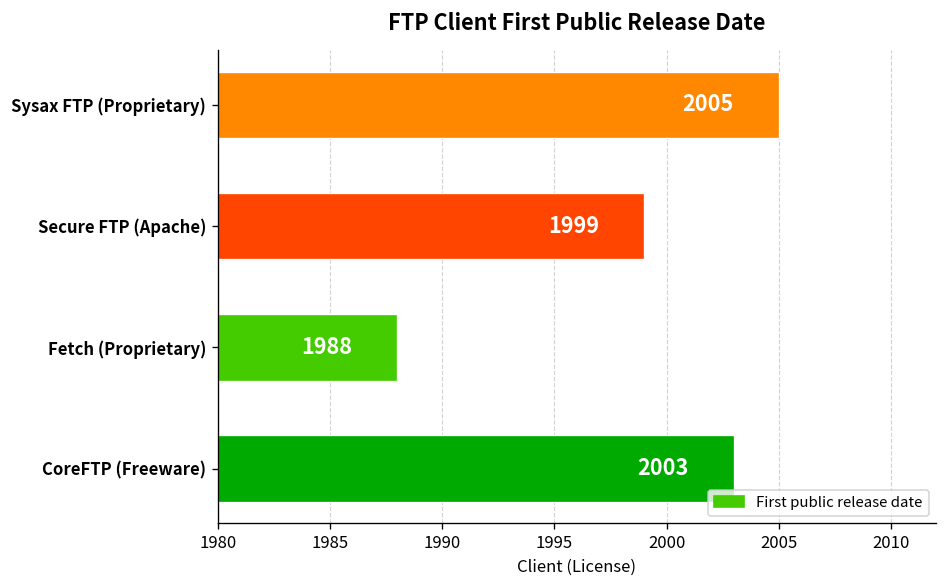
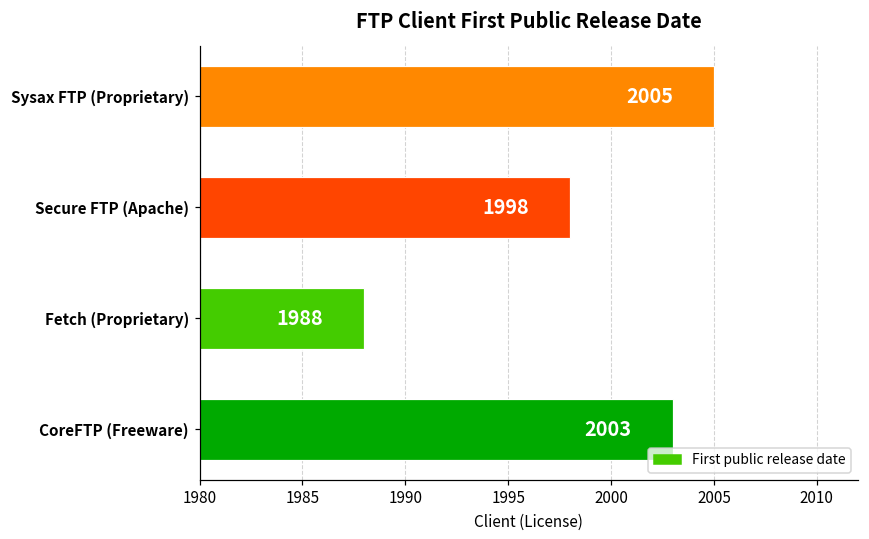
  {
    "Sysax FTP (Proprietary)": 2005,
-   "Secure FTP (Apache)": 1999,
+   "Secure FTP (Apache)": 1998,
    "Fetch (Proprietary)": 1988,
    "CoreFTP (Freeware)": 2003
  }
